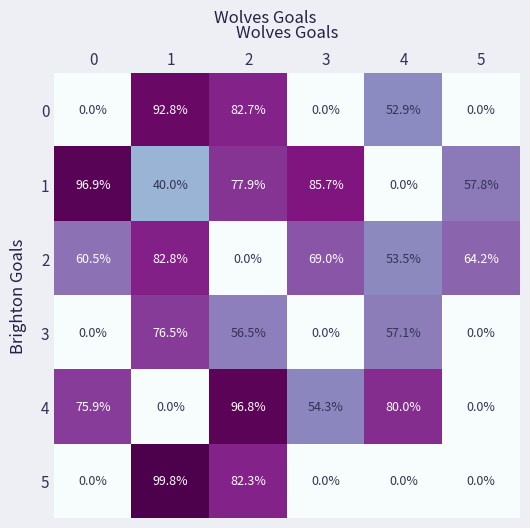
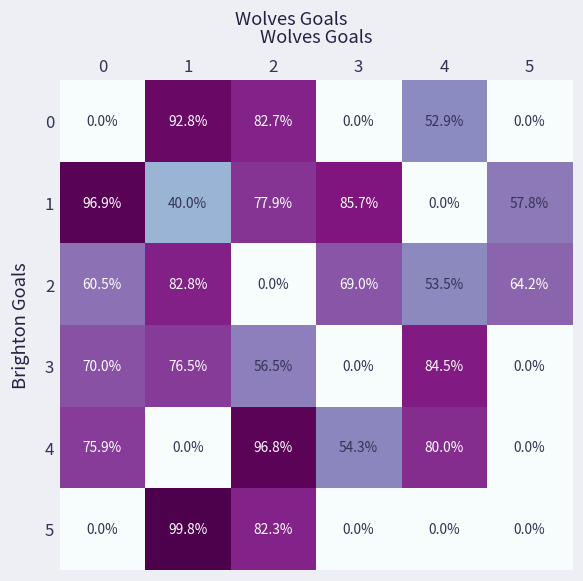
  {
    "0": {
      "0": "0.0%",
      "1": "92.8%",
      "2": "82.7%",
      "3": "0.0%",
      "4": "52.9%",
      "5": "0.0%"
    },
    "1": {
      "0": "96.9%",
      "1": "40.0%",
      "2": "77.9%",
      "3": "85.7%",
      "4": "0.0%",
      "5": "57.8%"
    },
    "2": {
      "0": "60.5%",
      "1": "82.8%",
      "2": "0.0%",
      "3": "69.0%",
      "4": "53.5%",
      "5": "64.2%"
    },
    "3": {
-     "0": "0.0%",
+     "0": "70.0%",
      "1": "76.5%",
      "2": "56.5%",
      "3": "0.0%",
-     "4": "57.1%",
+     "4": "84.5%",
      "5": "0.0%"
    },
    "4": {
      "0": "75.9%",
      "1": "0.0%",
      "2": "96.8%",
      "3": "54.3%",
      "4": "80.0%",
      "5": "0.0%"
    },
    "5": {
      "0": "0.0%",
      "1": "99.8%",
      "2": "82.3%",
      "3": "0.0%",
      "4": "0.0%",
      "5": "0.0%"
    }
  }
